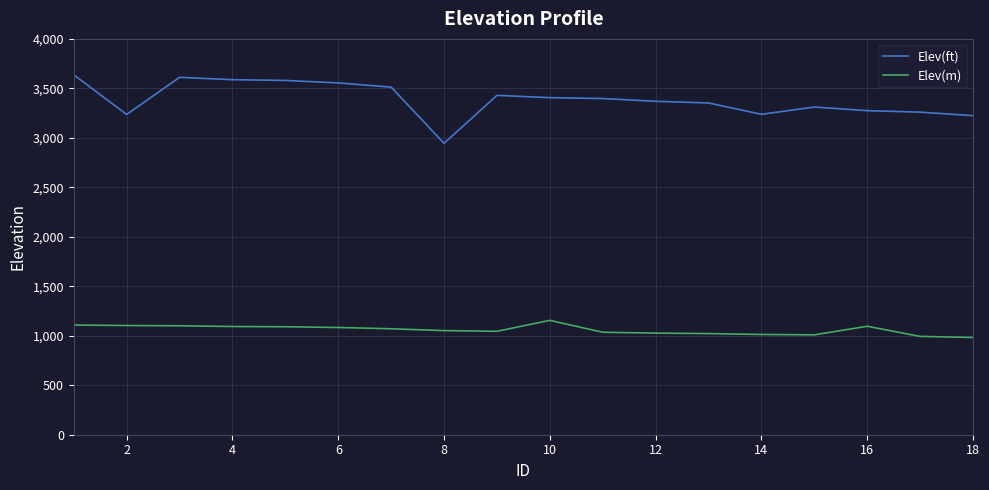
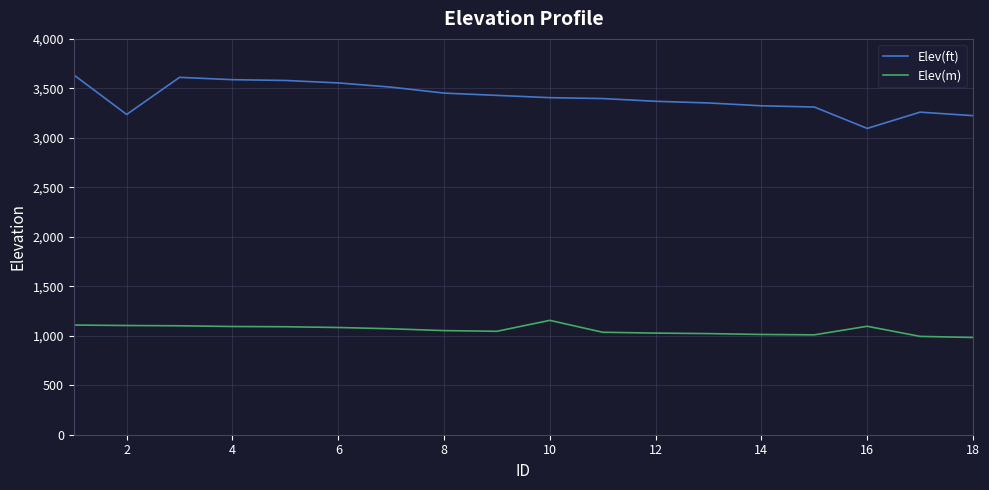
  {
    "Elev(ft)": {
      "2": "3,200",
      "4": "3,600",
      "6": "3,600",
-     "8": "2,900",
+     "8": "3,500",
      "10": "3,400",
      "12": "3,400",
-     "14": "3,200",
-     "16": "3,300",
+     "14": "3,300",
+     "16": "3,100",
      "18": "3,200"
    },
    "Elev(m)": {
      "2": "1,100",
      "4": "1,100",
      "6": "1,100",
      "8": "1,100",
      "10": "1,200",
      "12": "1,000",
      "14": "1,000",
      "16": "1,100",
      "18": "1,000"
    }
  }
